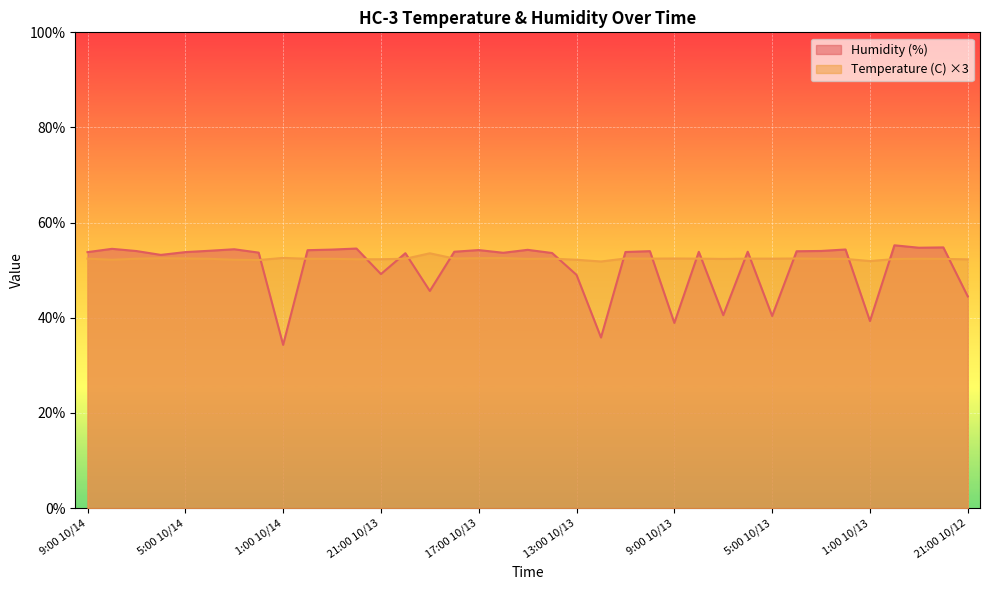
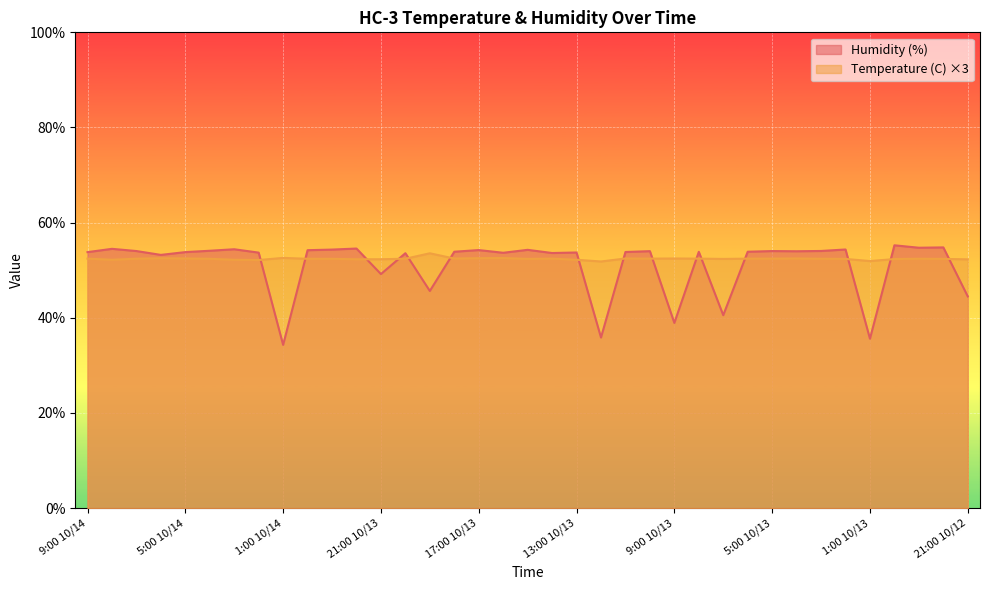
  {
    "Humidity (%)": {
      "9:00 10/14": "54%",
      "5:00 10/14": "54%",
      "1:00 10/14": "34%",
      "21:00 10/13": "49%",
      "17:00 10/13": "54%",
-     "13:00 10/13": "49%",
+     "13:00 10/13": "54%",
      "9:00 10/13": "39%",
-     "5:00 10/13": "40%",
-     "1:00 10/13": "39%",
+     "5:00 10/13": "54%",
+     "1:00 10/13": "36%",
      "21:00 10/12": "44%"
    },
    "Temperature (C) ×3": {
      "9:00 10/14": "52%",
      "5:00 10/14": "52%",
      "1:00 10/14": "53%",
      "21:00 10/13": "52%",
      "17:00 10/13": "53%",
      "13:00 10/13": "52%",
      "9:00 10/13": "52%",
      "5:00 10/13": "52%",
      "1:00 10/13": "52%",
      "21:00 10/12": "52%"
    }
  }
